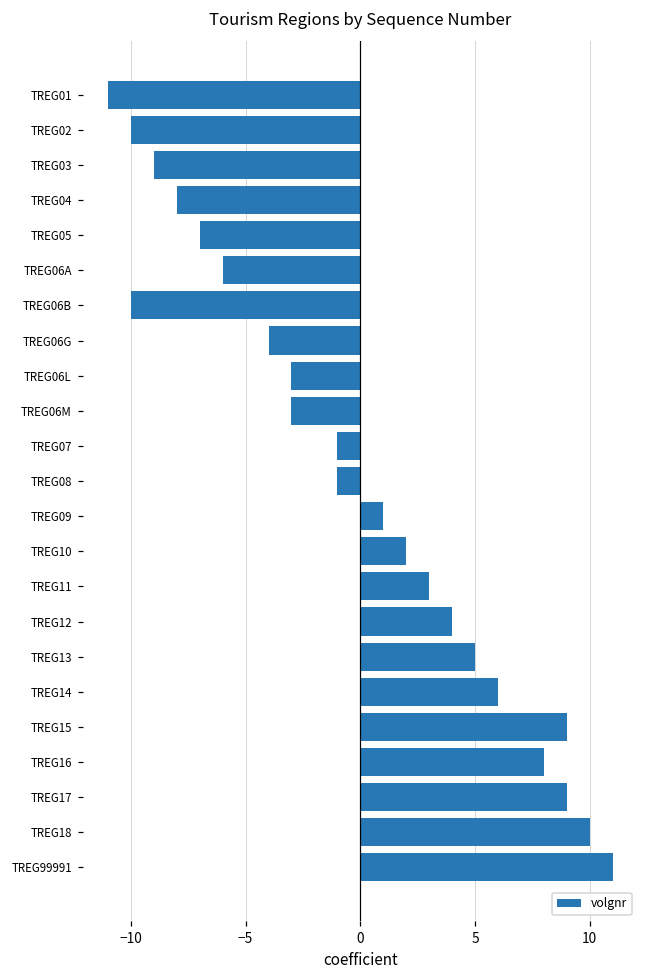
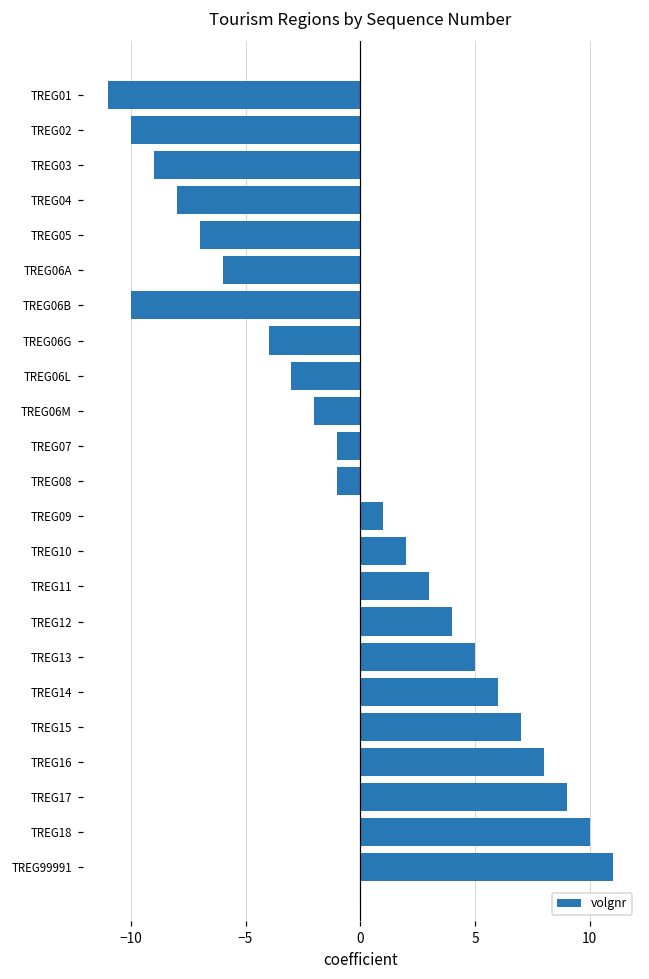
  {
    "TREG01": -11.0,
    "TREG02": -10.0,
    "TREG03": -9.0,
    "TREG04": -8.0,
    "TREG05": -7.0,
    "TREG06A": -6.0,
    "TREG06B": -10.0,
    "TREG06G": -4.0,
    "TREG06L": -3.0,
-   "TREG06M": -3.0,
+   "TREG06M": -2.0,
    "TREG07": -1.0,
    "TREG08": -1.0,
    "TREG09": 1.0,
    "TREG10": 2.0,
    "TREG11": 3.0,
    "TREG12": 4.0,
    "TREG13": 5.0,
    "TREG14": 6.0,
-   "TREG15": 9.0,
+   "TREG15": 7.0,
    "TREG16": 8.0,
    "TREG17": 9.0,
    "TREG18": 10.0,
    "TREG99991": 11.0
  }
